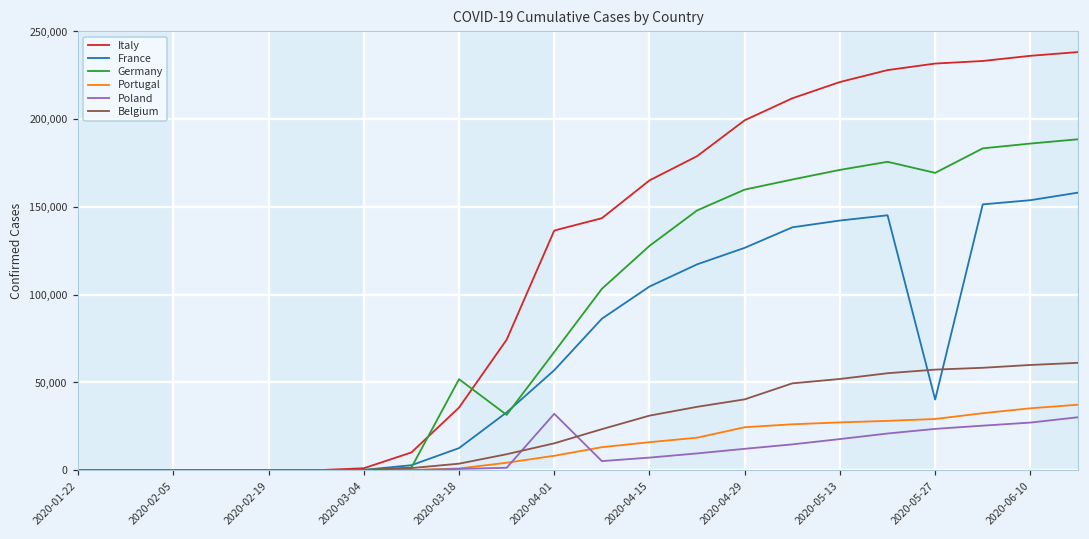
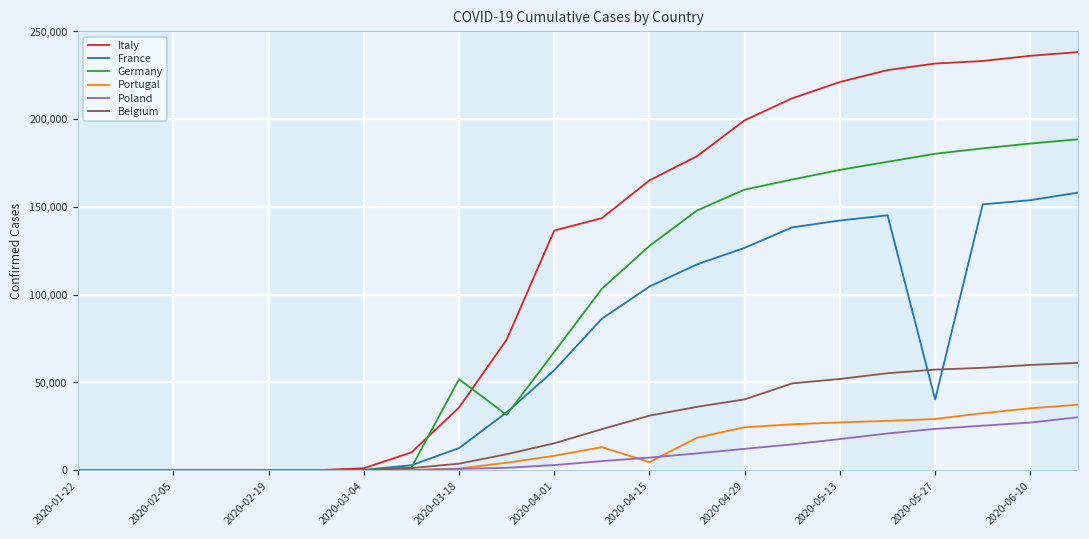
  {
    "Italy": {
      "2020-03-18": "36,000",
      "2020-04-01": "137,000",
      "2020-04-15": "165,000",
      "2020-04-29": "199,000",
      "2020-05-13": "221,000",
      "2020-05-27": "232,000",
      "2020-06-10": "236,000"
    },
    "France": {
      "2020-03-18": "13,000",
      "2020-04-01": "57,000",
      "2020-04-15": "105,000",
      "2020-04-29": "127,000",
      "2020-05-13": "142,000",
      "2020-05-27": "40,000",
      "2020-06-10": "154,000"
    },
    "Germany": {
      "2020-03-18": "52,000",
      "2020-04-01": "67,000",
      "2020-04-15": "128,000",
      "2020-04-29": "160,000",
      "2020-05-13": "171,000",
-     "2020-05-27": "169,000",
+     "2020-05-27": "180,000",
      "2020-06-10": "186,000"
    },
    "Portugal": {
      "2020-04-01": "8,000",
-     "2020-04-15": "16,000",
+     "2020-04-15": "5,000",
      "2020-04-29": "25,000",
      "2020-05-13": "27,000",
      "2020-05-27": "29,000",
      "2020-06-10": "35,000"
    },
    "Poland": {
-     "2020-04-01": "32,000",
+     "2020-04-01": "3,000",
      "2020-04-15": "7,000",
      "2020-04-29": "12,000",
      "2020-05-13": "18,000",
      "2020-05-27": "24,000",
      "2020-06-10": "27,000"
    },
    "Belgium": {
      "2020-03-18": "4,000",
      "2020-04-01": "15,000",
      "2020-04-15": "31,000",
      "2020-04-29": "40,000",
      "2020-05-13": "52,000",
      "2020-05-27": "57,000",
      "2020-06-10": "60,000"
    }
  }
